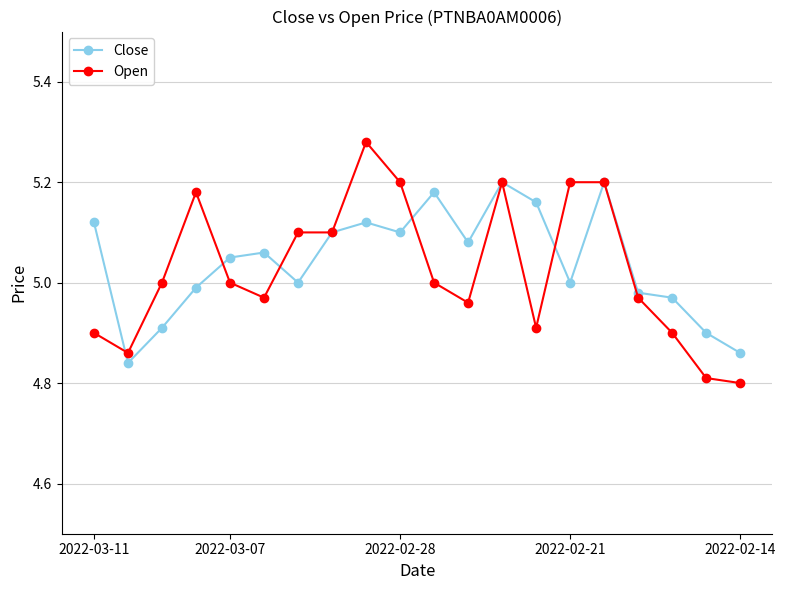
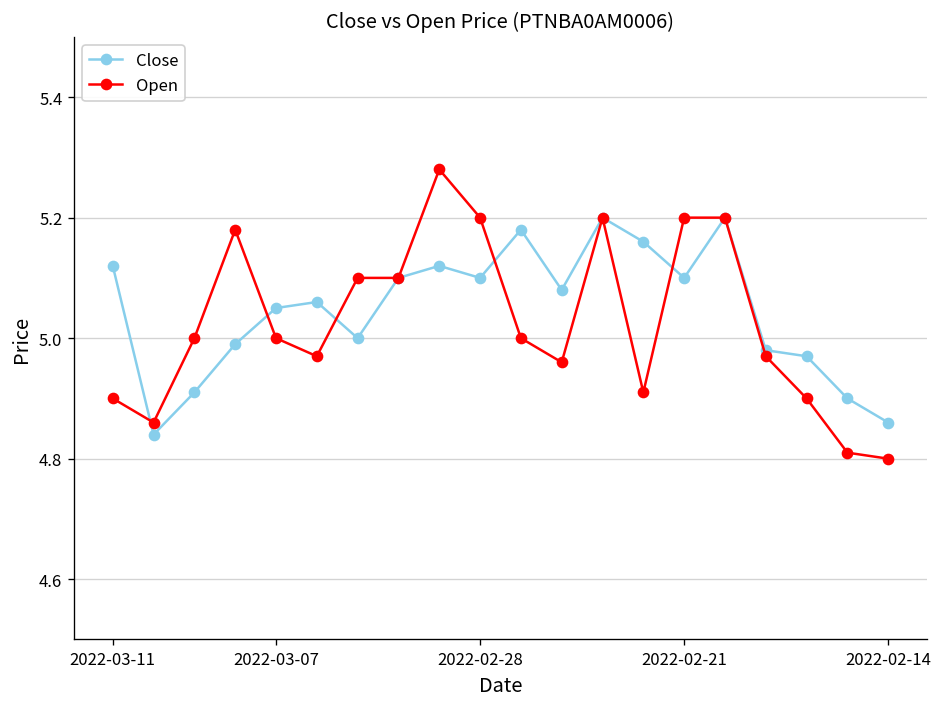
  {
    "Close": {
      "2022-03-11": 5.12,
      "2022-03-07": 5.05,
      "2022-02-28": 5.1,
-     "2022-02-21": 5.0,
+     "2022-02-21": 5.1,
      "2022-02-14": 4.86
    },
    "Open": {
      "2022-03-11": 4.9,
      "2022-03-07": 5.0,
      "2022-02-28": 5.2,
      "2022-02-21": 5.2,
      "2022-02-14": 4.8
    }
  }
